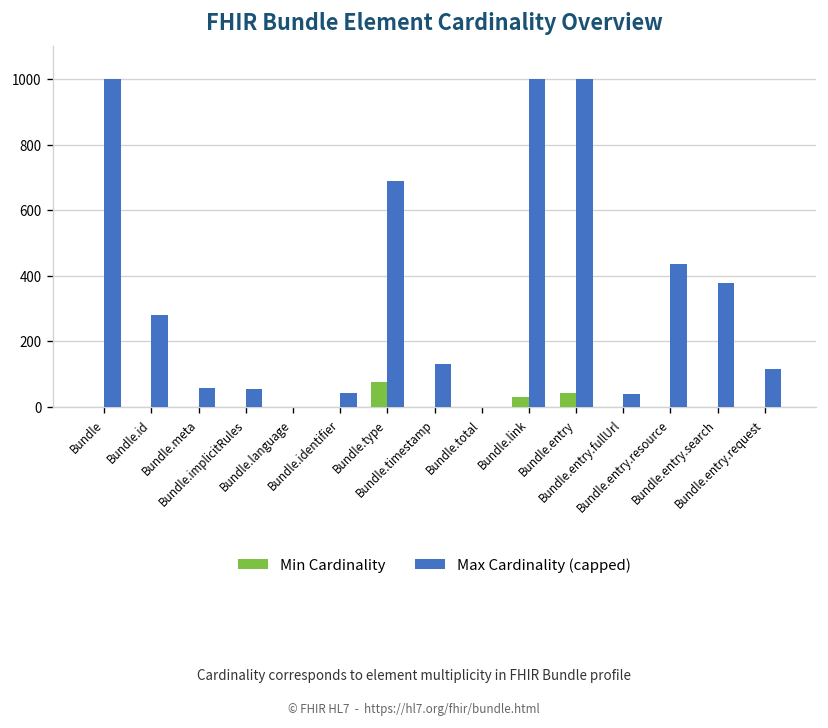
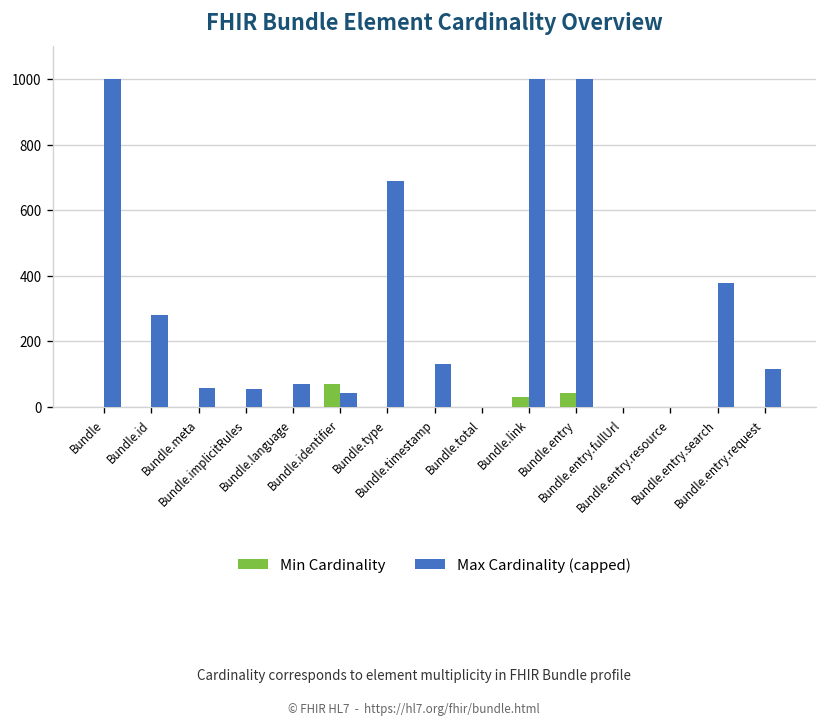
  {
    "Min Cardinality": {
      "Bundle": 0,
      "Bundle.id": 0,
      "Bundle.meta": 0,
      "Bundle.implicitRules": 0,
      "Bundle.language": 0,
-     "Bundle.identifier": 0,
-     "Bundle.type": 80,
+     "Bundle.identifier": 70,
+     "Bundle.type": 0,
      "Bundle.timestamp": 0,
      "Bundle.total": 0,
      "Bundle.link": 30,
      "Bundle.entry": 40,
      "Bundle.entry.fullUrl": 0,
      "Bundle.entry.resource": 0,
      "Bundle.entry.search": 0,
      "Bundle.entry.request": 0
    },
    "Max Cardinality (capped)": {
      "Bundle": 1000,
      "Bundle.id": 280,
      "Bundle.meta": 60,
      "Bundle.implicitRules": 60,
-     "Bundle.language": 0,
+     "Bundle.language": 70,
      "Bundle.identifier": 40,
      "Bundle.type": 690,
      "Bundle.timestamp": 130,
      "Bundle.link": 1000,
      "Bundle.entry": 1000,
-     "Bundle.entry.fullUrl": 40,
-     "Bundle.entry.resource": 440,
+     "Bundle.entry.fullUrl": 0,
+     "Bundle.entry.resource": 0,
      "Bundle.entry.search": 380,
      "Bundle.entry.request": 120
    }
  }
